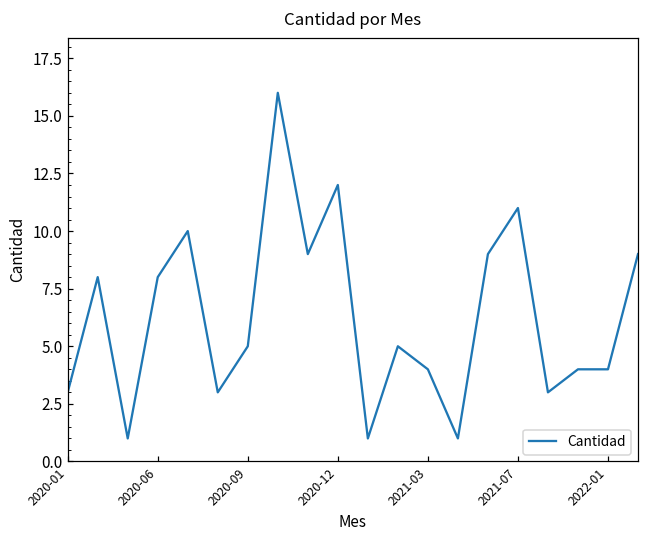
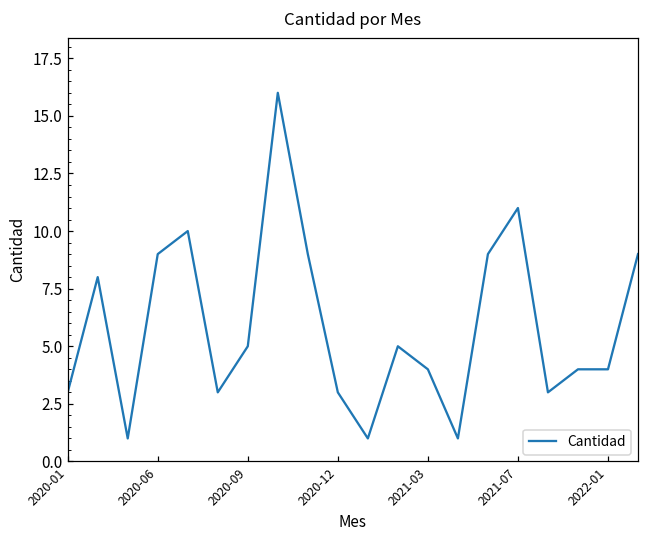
  {
    "2020-01": 3,
-   "2020-06": 8,
+   "2020-06": 9,
    "2020-09": 5,
-   "2020-12": 12,
+   "2020-12": 3,
    "2021-03": 4,
    "2021-07": 11,
    "2022-01": 4
  }
